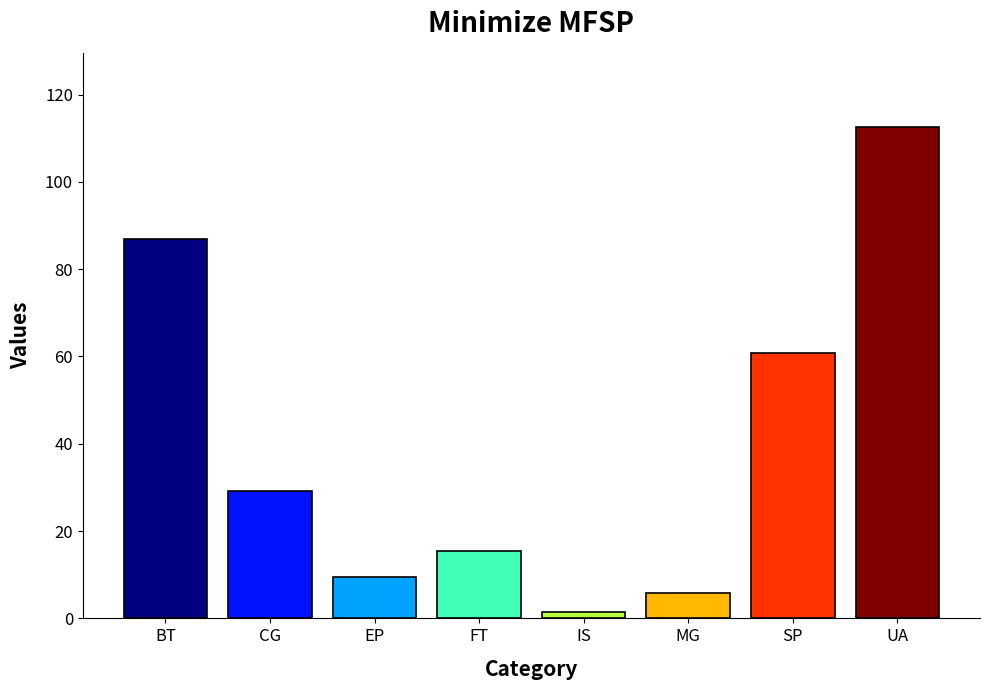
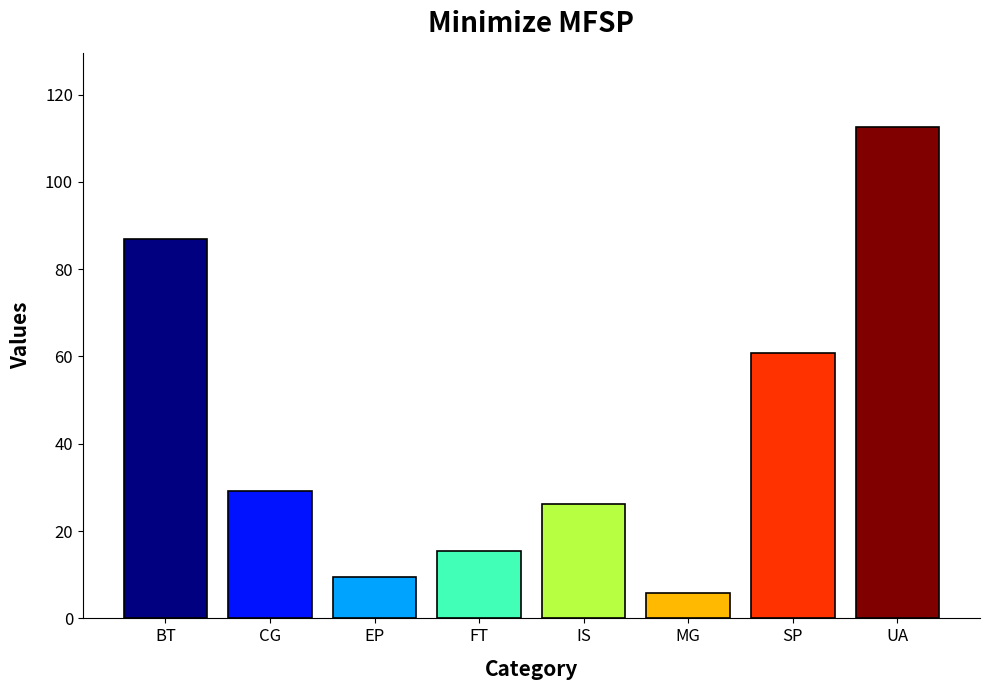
  {
    "BT": 87,
    "CG": 29,
    "EP": 10,
    "FT": 15,
-   "IS": 1,
+   "IS": 26,
    "MG": 6,
    "SP": 61,
    "UA": 113
  }
